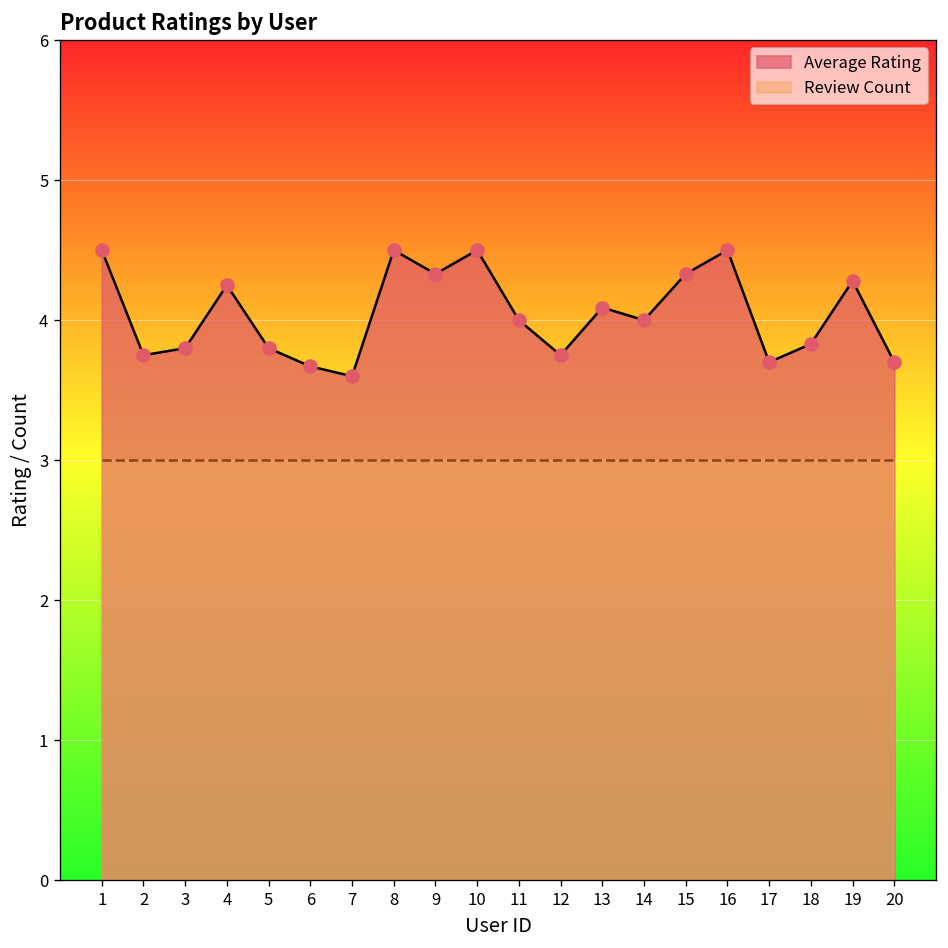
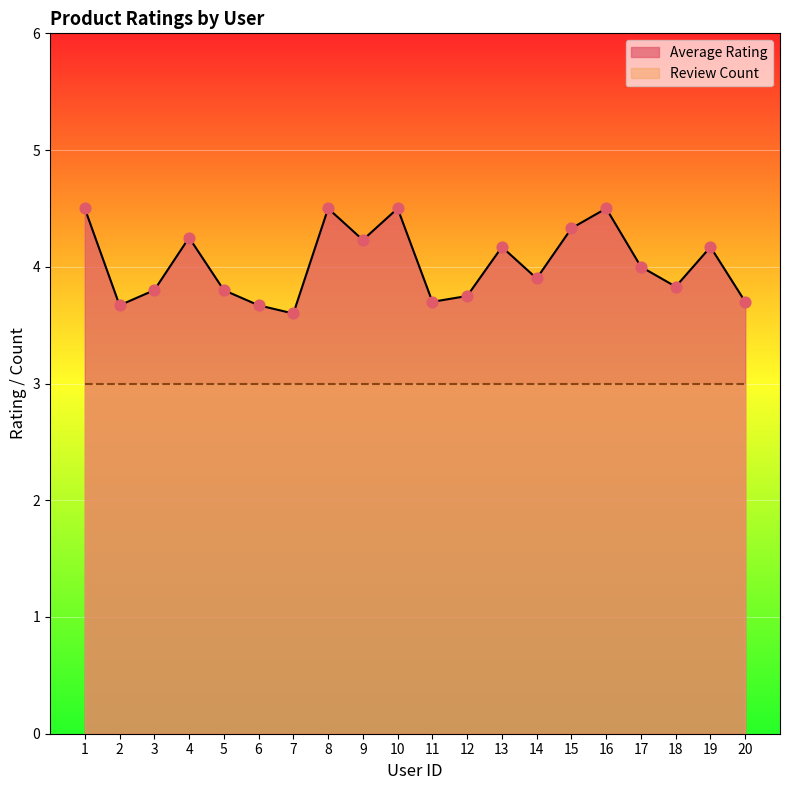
  {
    "Average Rating": {
      "1": 4.50,
-     "2": 3.75,
+     "2": 3.67,
      "3": 3.80,
      "4": 4.25,
      "5": 3.80,
      "6": 3.67,
      "7": 3.60,
      "8": 4.50,
-     "9": 4.33,
+     "9": 4.23,
      "10": 4.50,
-     "11": 4.0,
+     "11": 3.7,
      "12": 3.75,
-     "13": 4.09,
-     "14": 4.0,
+     "13": 4.17,
+     "14": 3.9,
      "15": 4.33,
      "16": 4.50,
-     "17": 3.7,
+     "17": 4.0,
      "18": 3.83,
-     "19": 4.28,
+     "19": 4.17,
      "20": 3.70
    },
    "Review Count": {
      "1": 3.00,
      "2": 3.00,
      "3": 3.00,
      "4": 3.00,
      "5": 3.00,
      "6": 3.00,
      "7": 3.00,
      "8": 3.00,
      "9": 3.00,
      "10": 3.00,
      "11": 3.00,
      "12": 3.00,
      "13": 3.00,
      "14": 3.00,
      "15": 3.00,
      "16": 3.00,
      "17": 3.00,
      "18": 3.00,
      "19": 3.00,
      "20": 3.00
    }
  }
